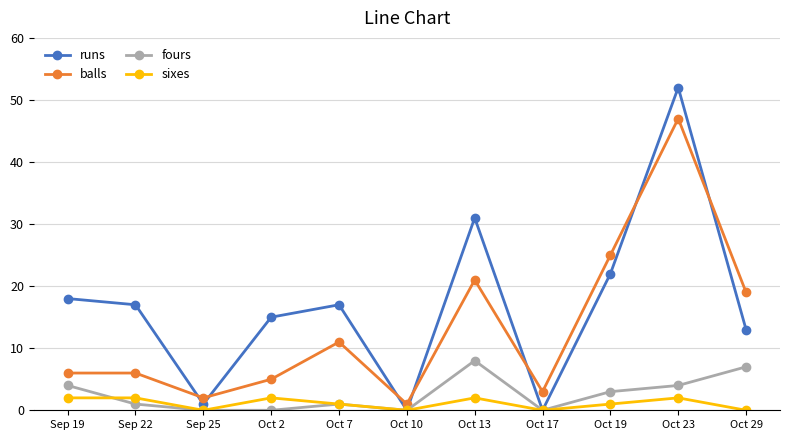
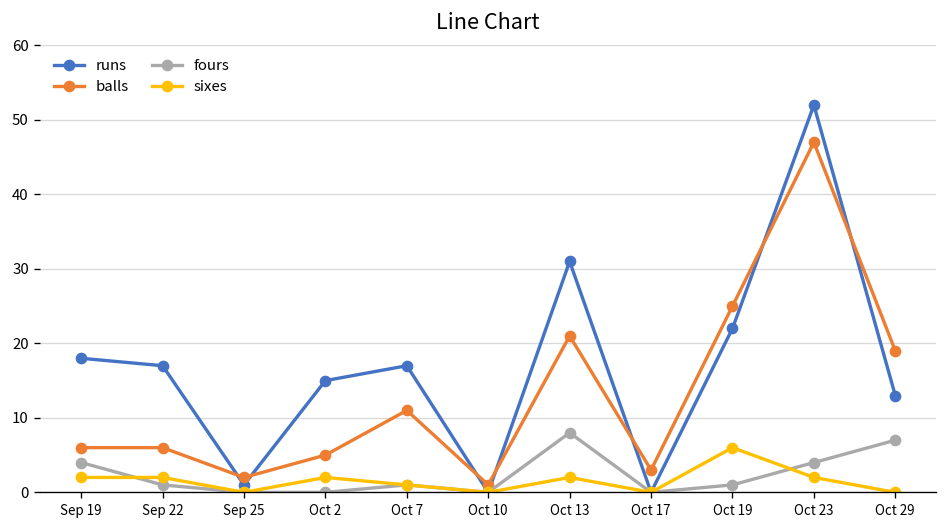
  {
    "runs": {
      "Sep 19": 18,
      "Sep 22": 17,
      "Sep 25": 1,
      "Oct 2": 15,
      "Oct 7": 17,
      "Oct 13": 31,
      "Oct 19": 22,
      "Oct 23": 52,
      "Oct 29": 13
    },
    "balls": {
      "Sep 19": 6,
      "Sep 22": 6,
      "Sep 25": 2,
      "Oct 2": 5,
      "Oct 7": 11,
      "Oct 10": 1,
      "Oct 13": 21,
      "Oct 17": 3,
      "Oct 19": 25,
      "Oct 23": 47,
      "Oct 29": 19
    },
    "fours": {
      "Sep 19": 4,
      "Sep 22": 1,
      "Oct 2": 0,
      "Oct 13": 8,
-     "Oct 19": 3,
+     "Oct 19": 1,
      "Oct 23": 4,
      "Oct 29": 7
    },
    "sixes": {
      "Sep 19": 2,
      "Sep 22": 2,
      "Oct 2": 2,
      "Oct 13": 2,
-     "Oct 19": 1,
+     "Oct 19": 6,
      "Oct 23": 2,
      "Oct 29": 0
    }
  }
